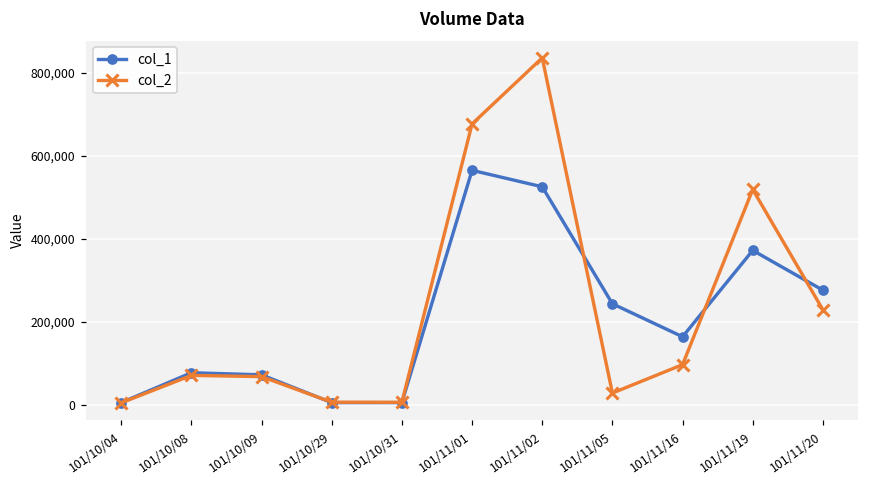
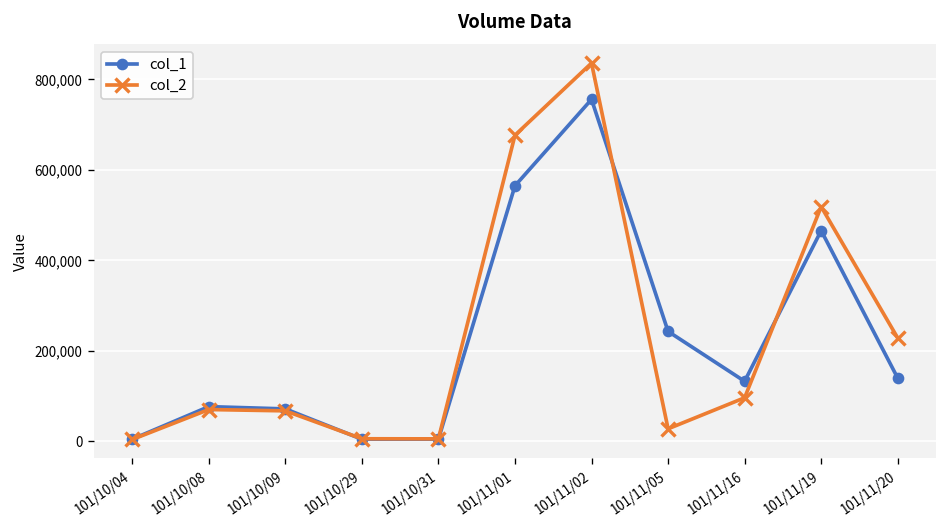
  {
    "col_1": {
      "101/11/01": "570,000",
-     "101/11/02": "530,000",
+     "101/11/02": "760,000",
      "101/11/05": "240,000",
-     "101/11/16": "160,000",
-     "101/11/19": "370,000",
-     "101/11/20": "280,000"
+     "101/11/16": "130,000",
+     "101/11/19": "470,000",
+     "101/11/20": "140,000"
    },
    "col_2": {
      "101/11/01": "680,000",
      "101/11/02": "840,000",
      "101/11/05": "30,000",
      "101/11/16": "100,000",
      "101/11/19": "520,000",
      "101/11/20": "230,000"
    }
  }
